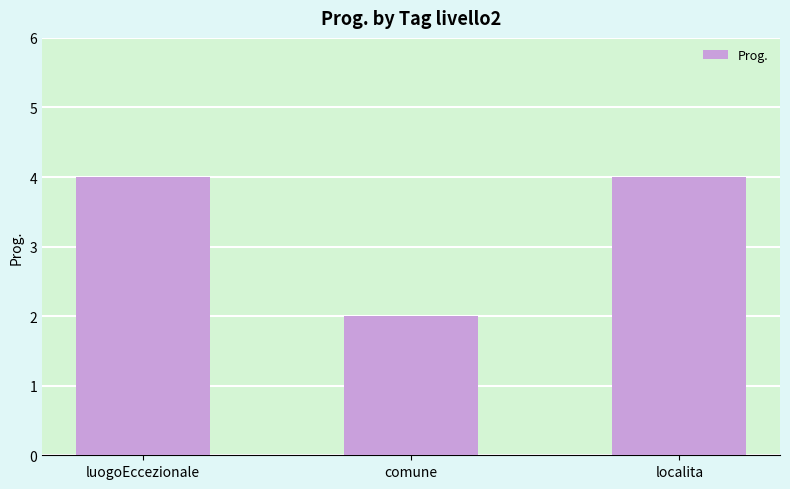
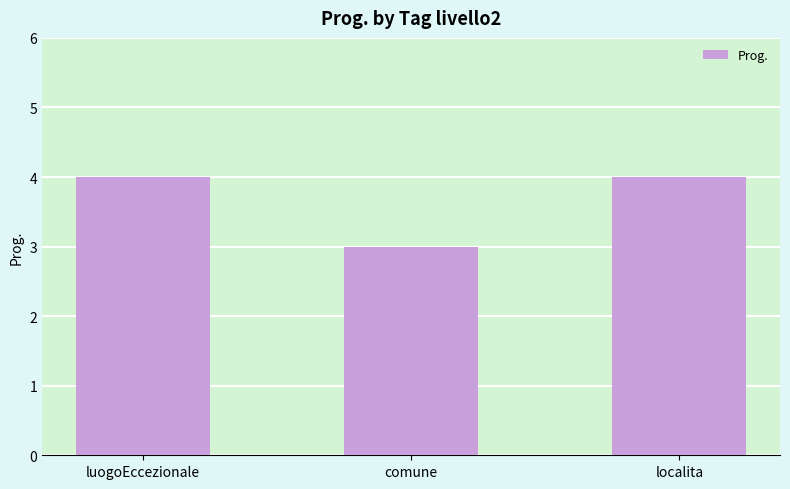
  {
    "luogoEccezionale": 4,
-   "comune": 2,
+   "comune": 3,
    "localita": 4
  }
